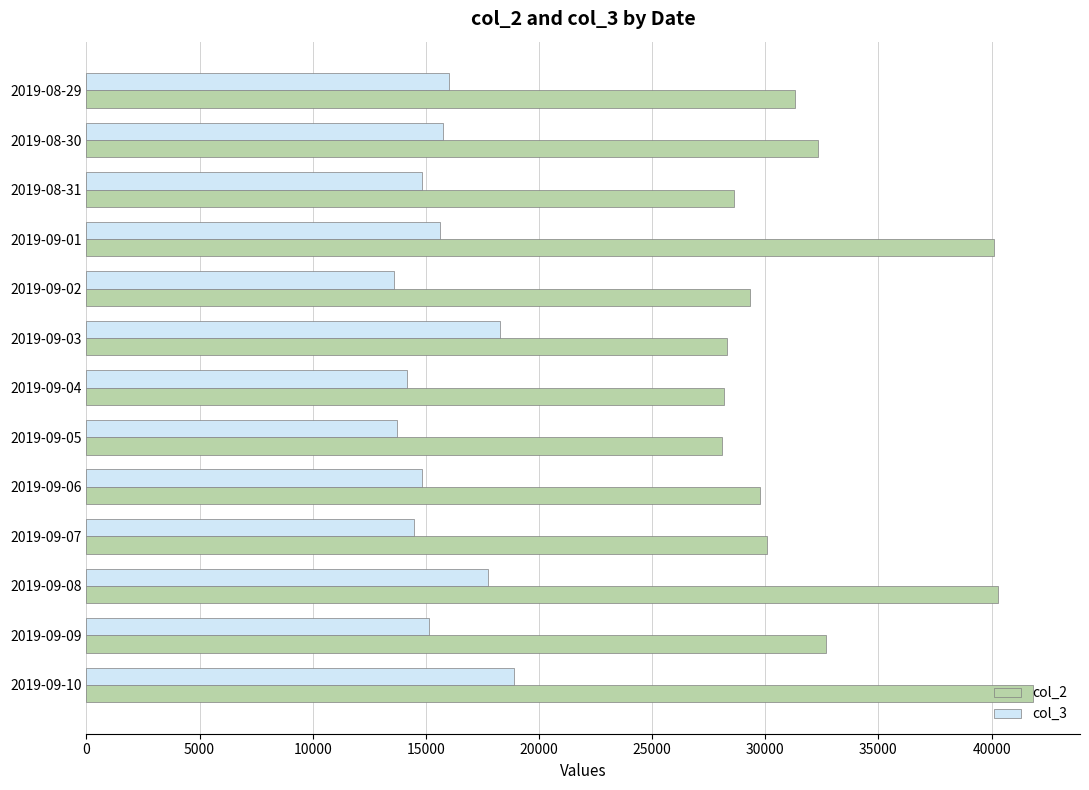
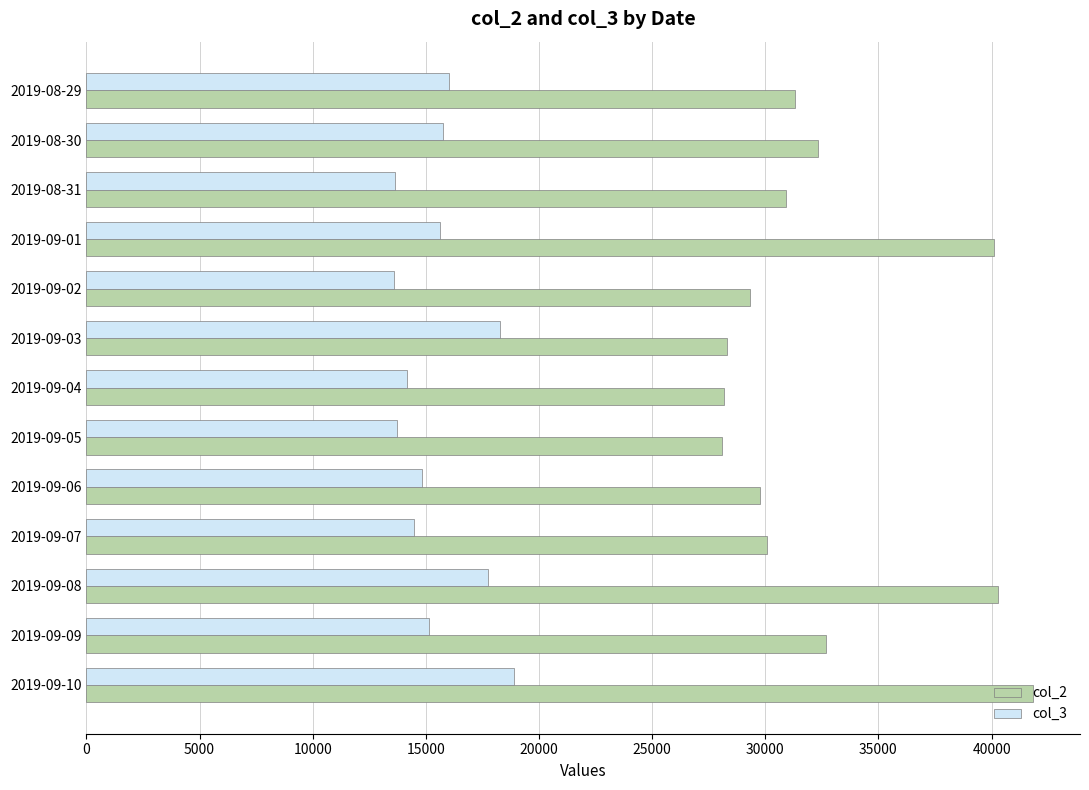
  {
    "col_2": {
      "2019-08-29": 31300,
      "2019-08-30": 32300,
-     "2019-08-31": 28600,
+     "2019-08-31": 30900,
      "2019-09-01": 40100,
      "2019-09-02": 29300,
      "2019-09-03": 28300,
      "2019-09-04": 28200,
      "2019-09-05": 28100,
      "2019-09-06": 29800,
      "2019-09-07": 30100,
      "2019-09-08": 40300,
      "2019-09-09": 32700,
      "2019-09-10": 41800
    },
    "col_3": {
      "2019-08-29": 16000,
      "2019-08-30": 15700,
-     "2019-08-31": 14800,
+     "2019-08-31": 13600,
      "2019-09-01": 15600,
      "2019-09-02": 13600,
      "2019-09-03": 18300,
      "2019-09-04": 14200,
      "2019-09-05": 13700,
      "2019-09-06": 14800,
      "2019-09-07": 14500,
      "2019-09-08": 17700,
      "2019-09-09": 15200,
      "2019-09-10": 18900
    }
  }
